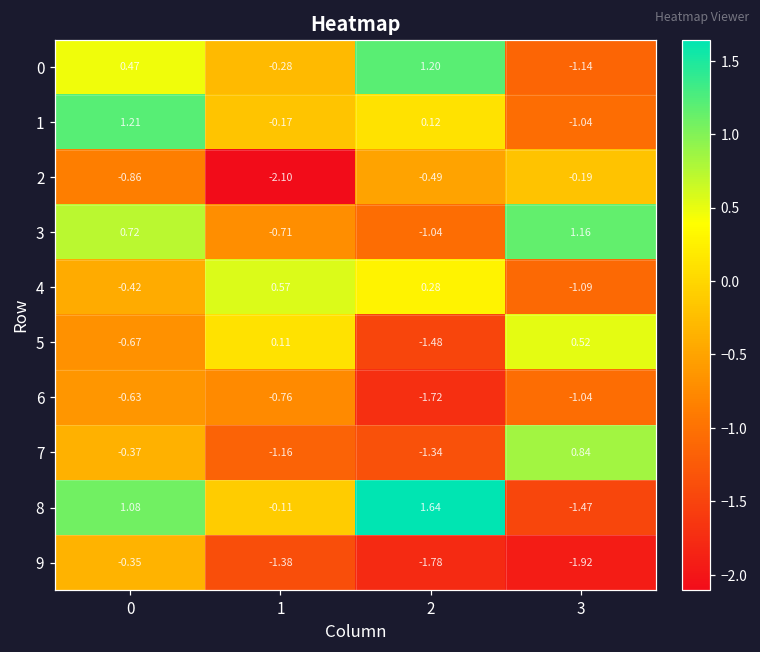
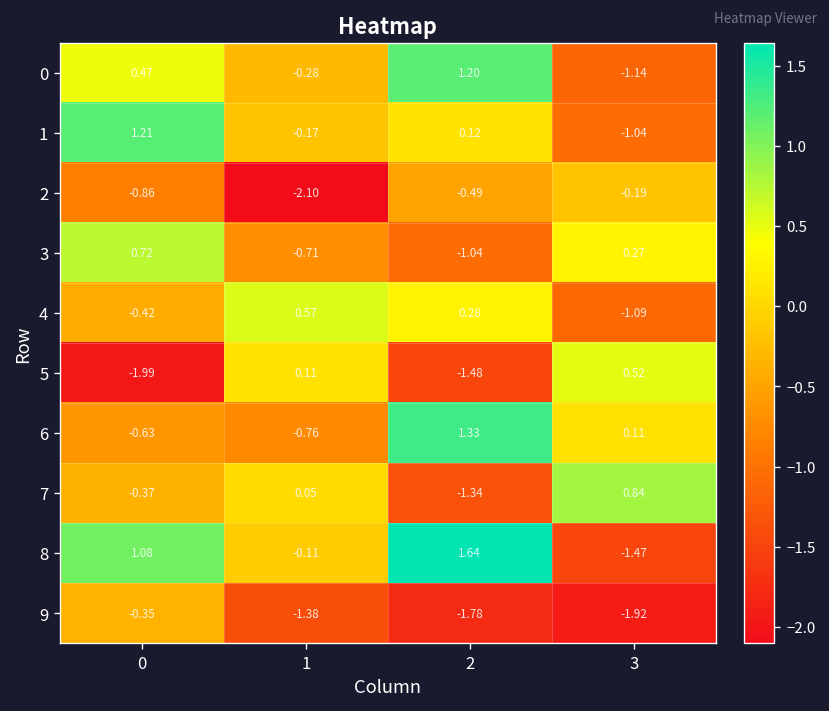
  {
    "0": {
      "0": 0.47,
      "1": -0.28,
      "2": 1.20,
      "3": -1.14
    },
    "1": {
      "0": 1.21,
      "1": -0.17,
      "2": 0.12,
      "3": -1.04
    },
    "2": {
      "0": -0.86,
      "1": -2.10,
      "2": -0.49,
      "3": -0.19
    },
    "3": {
      "0": 0.72,
      "1": -0.71,
      "2": -1.04,
-     "3": 1.16
+     "3": 0.27
    },
    "4": {
      "0": -0.42,
      "1": 0.57,
      "2": 0.28,
      "3": -1.09
    },
    "5": {
-     "0": -0.67,
+     "0": -1.99,
      "1": 0.11,
      "2": -1.48,
      "3": 0.52
    },
    "6": {
      "0": -0.63,
      "1": -0.76,
-     "2": -1.72,
-     "3": -1.04
+     "2": 1.33,
+     "3": 0.11
    },
    "7": {
      "0": -0.37,
-     "1": -1.16,
+     "1": 0.05,
      "2": -1.34,
      "3": 0.84
    },
    "8": {
      "0": 1.08,
      "1": -0.11,
      "2": 1.64,
      "3": -1.47
    },
    "9": {
      "0": -0.35,
      "1": -1.38,
      "2": -1.78,
      "3": -1.92
    }
  }
